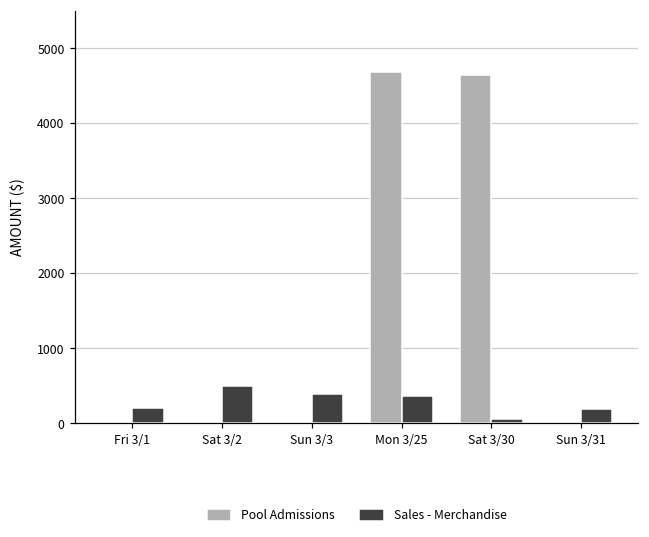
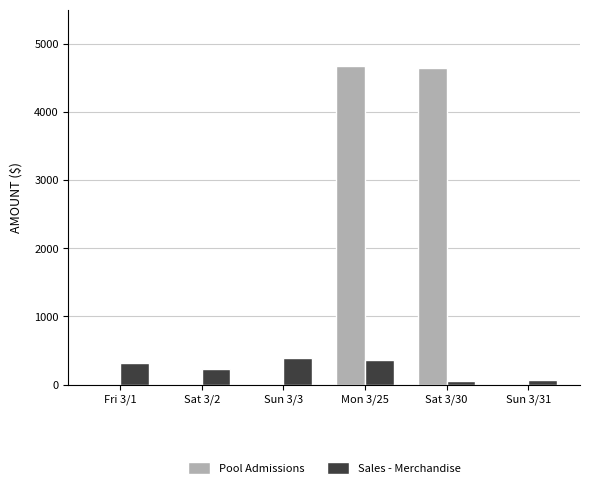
  {
    "Pool Admissions": {
      "Fri 3/1": 0,
      "Sat 3/2": 0,
      "Sun 3/3": 0,
      "Mon 3/25": 4700,
      "Sat 3/30": 4600,
      "Sun 3/31": 0
    },
    "Sales - Merchandise": {
-     "Fri 3/1": 200,
-     "Sat 3/2": 500,
+     "Fri 3/1": 300,
+     "Sat 3/2": 200,
      "Sun 3/3": 400,
      "Mon 3/25": 400,
      "Sat 3/30": 100,
-     "Sun 3/31": 200
+     "Sun 3/31": 100
    }
  }
